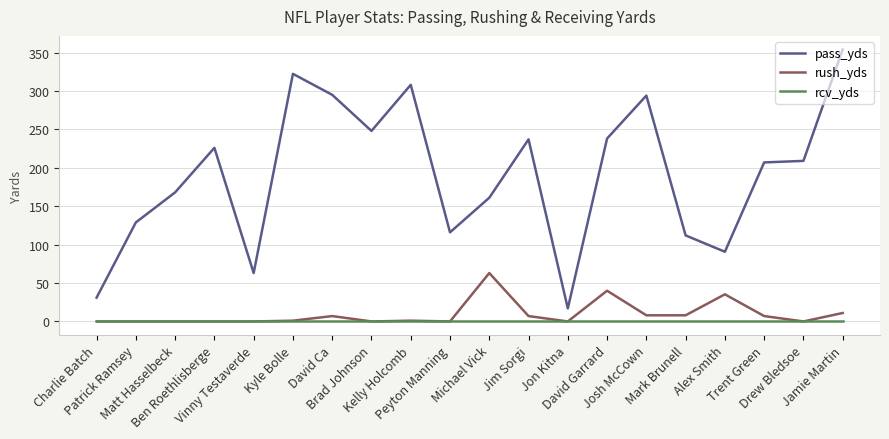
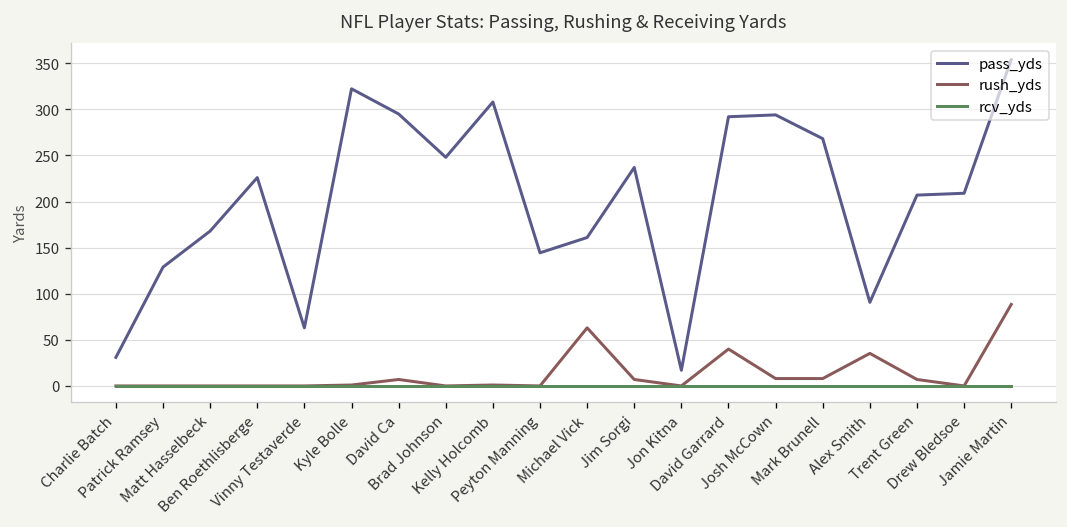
  {
    "pass_yds": {
      "Charlie Batch": 30,
      "Patrick Ramsey": 130,
      "Matt Hasselbeck": 170,
      "Ben Roethlisberge": 230,
      "Vinny Testaverde": 60,
      "Kyle Bolle": 320,
      "David Ca": 300,
      "Brad Johnson": 250,
      "Kelly Holcomb": 310,
-     "Peyton Manning": 120,
+     "Peyton Manning": 140,
      "Michael Vick": 160,
      "Jim Sorgi": 240,
      "Jon Kitna": 20,
-     "David Garrard": 240,
+     "David Garrard": 290,
      "Josh McCown": 290,
-     "Mark Brunell": 110,
+     "Mark Brunell": 270,
      "Alex Smith": 90,
      "Trent Green": 210,
      "Drew Bledsoe": 210
    },
    "rush_yds": {
      "David Ca": 10,
      "Michael Vick": 60,
      "Jim Sorgi": 10,
      "David Garrard": 40,
      "Josh McCown": 10,
      "Mark Brunell": 10,
      "Alex Smith": 40,
      "Trent Green": 10,
-     "Jamie Martin": 10
+     "Jamie Martin": 90
    },
    "rcv_yds": {
      "David Ca": 0,
      "Michael Vick": 0,
      "Jim Sorgi": 0,
      "David Garrard": 0,
      "Josh McCown": 0,
      "Mark Brunell": 0,
      "Alex Smith": 0,
      "Trent Green": 0,
      "Jamie Martin": 0
    }
  }
